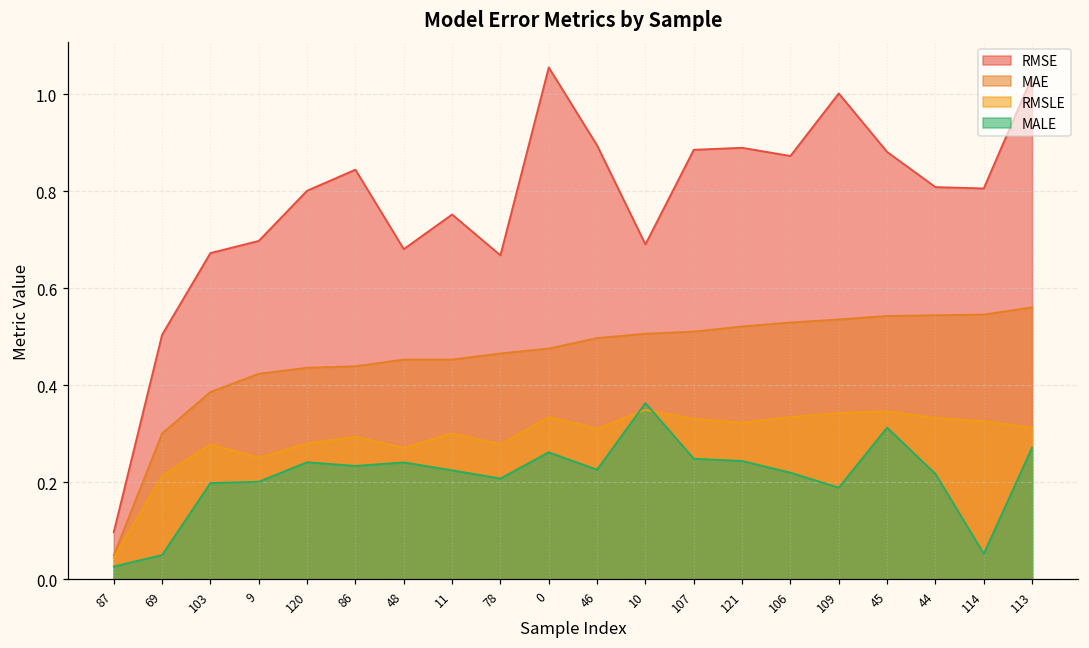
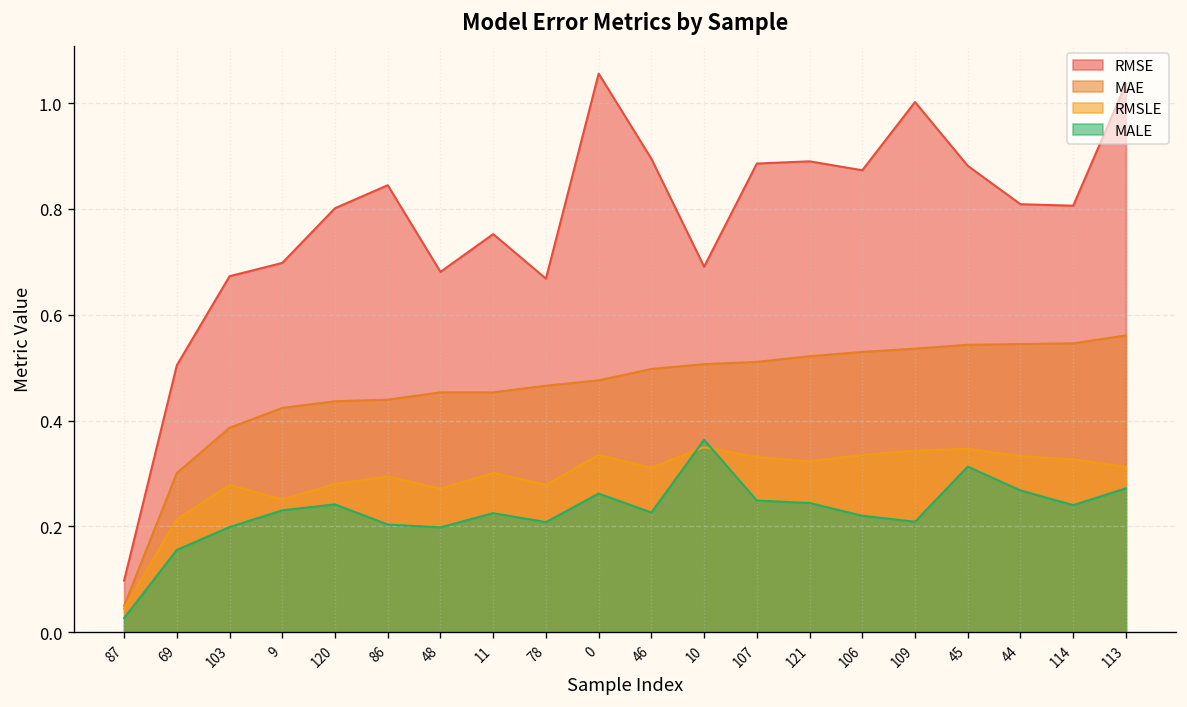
  {
    "MALE": {
      "87": 0.03,
-     "69": 0.05,
+     "69": 0.16,
      "103": 0.20,
-     "9": 0.20,
+     "9": 0.23,
      "120": 0.24,
-     "86": 0.23,
-     "48": 0.24,
+     "86": 0.20,
+     "48": 0.20,
      "11": 0.22,
      "78": 0.21,
      "0": 0.26,
      "46": 0.23,
      "10": 0.36,
      "107": 0.25,
      "121": 0.24,
      "106": 0.22,
-     "109": 0.19,
+     "109": 0.21,
      "45": 0.31,
-     "44": 0.22,
-     "114": 0.05,
+     "44": 0.27,
+     "114": 0.24,
      "113": 0.27
    }
  }
